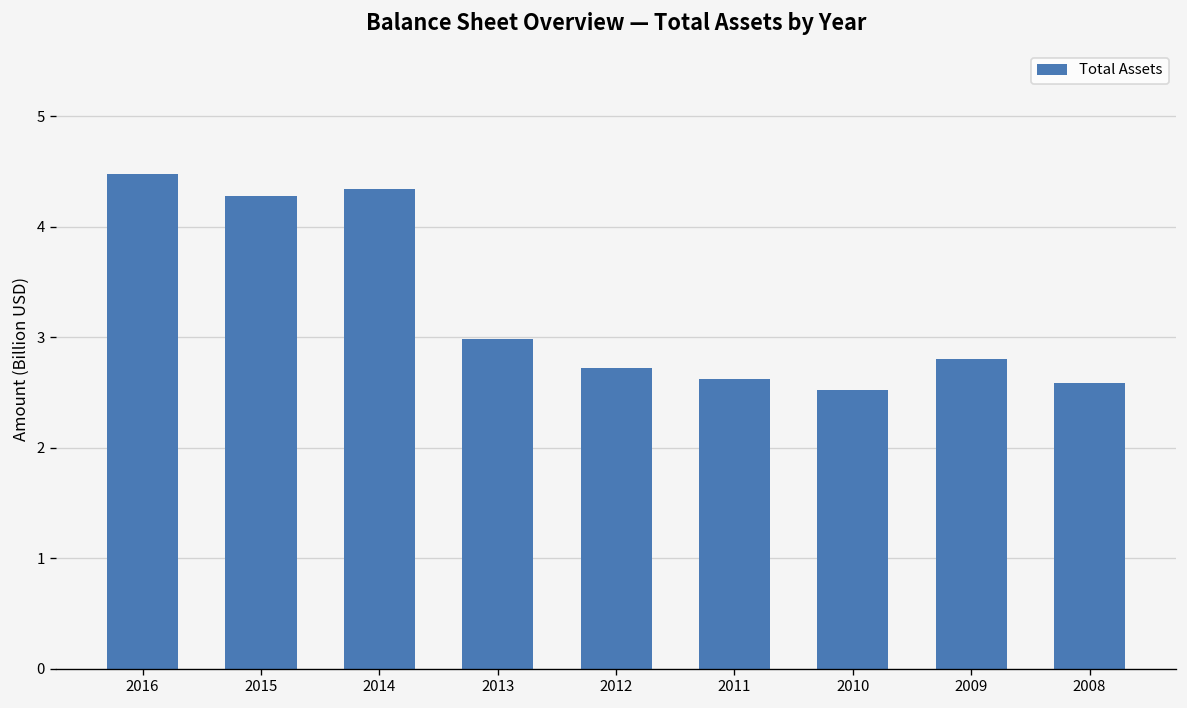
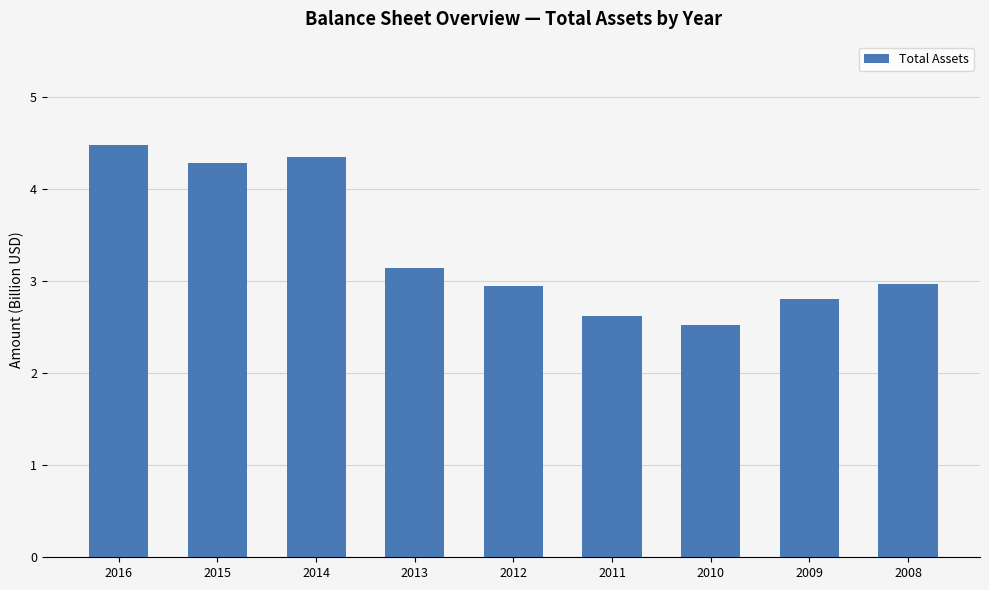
  {
    "2016": 4.5,
    "2015": 4.3,
    "2014": 4.3,
-   "2013": 3.0,
-   "2012": 2.7,
+   "2013": 3.1,
+   "2012": 2.9,
    "2011": 2.6,
    "2010": 2.5,
    "2009": 2.8,
-   "2008": 2.6
+   "2008": 3.0
  }
